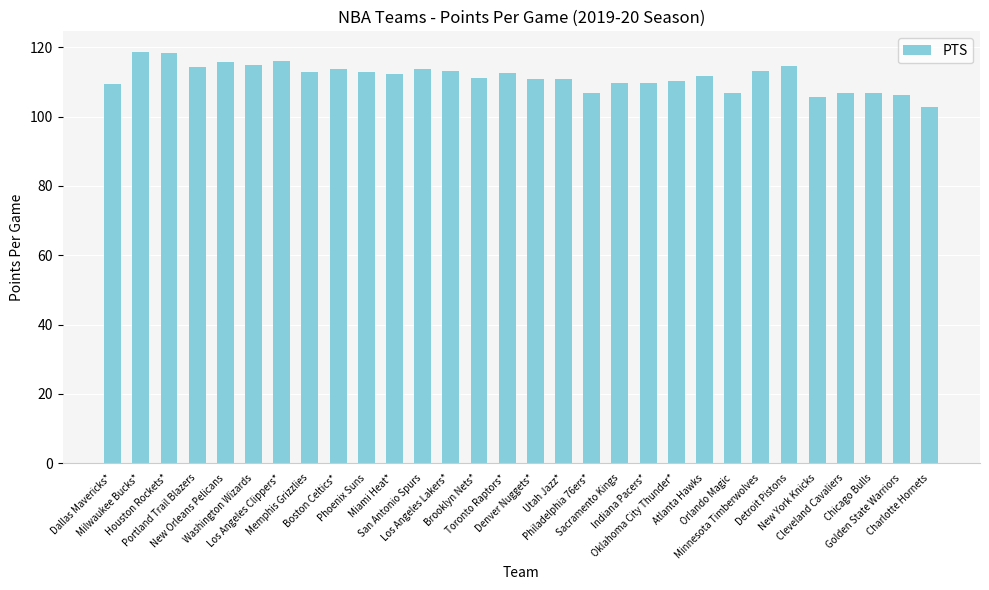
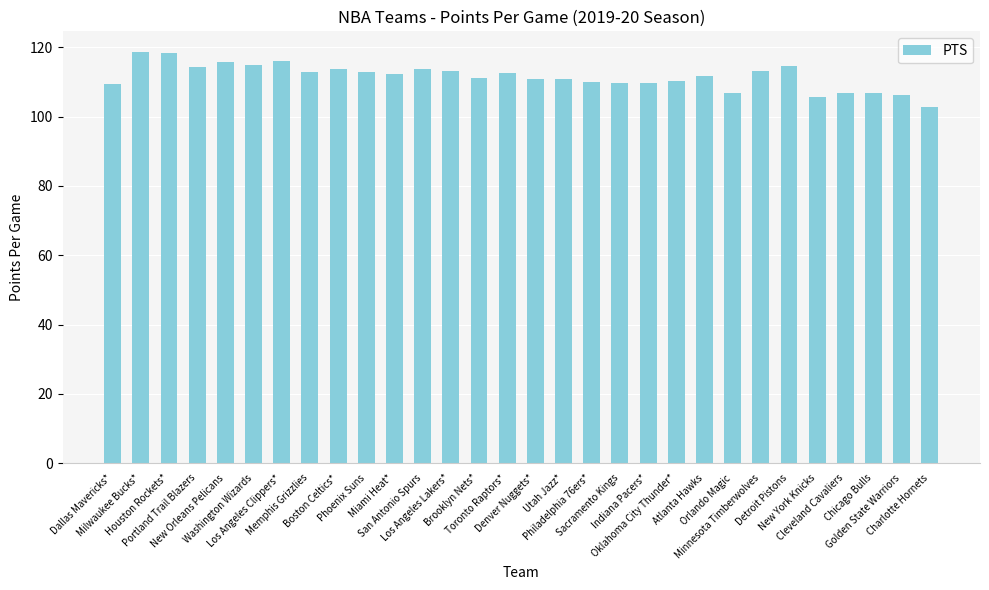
  {
    "Dallas Mavericks*": 109,
    "Milwaukee Bucks*": 119,
    "Houston Rockets*": 118,
    "Portland Trail Blazers": 114,
    "New Orleans Pelicans": 116,
    "Washington Wizards": 115,
    "Los Angeles Clippers*": 116,
    "Memphis Grizzlies": 113,
    "Boston Celtics*": 114,
    "Phoenix Suns": 113,
    "Miami Heat*": 112,
    "San Antonio Spurs": 114,
    "Los Angeles Lakers*": 113,
    "Brooklyn Nets*": 111,
    "Toronto Raptors*": 113,
    "Denver Nuggets*": 111,
    "Utah Jazz*": 111,
-   "Philadelphia 76ers*": 107,
+   "Philadelphia 76ers*": 110,
    "Sacramento Kings": 110,
    "Indiana Pacers*": 110,
    "Oklahoma City Thunder*": 110,
    "Atlanta Hawks": 112,
    "Orlando Magic": 107,
    "Minnesota Timberwolves": 113,
    "Detroit Pistons": 115,
    "New York Knicks": 106,
    "Cleveland Cavaliers": 107,
    "Chicago Bulls": 107,
    "Golden State Warriors": 106,
    "Charlotte Hornets": 103
  }
